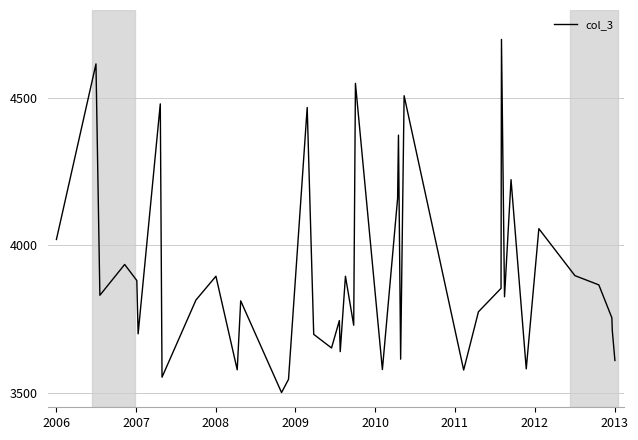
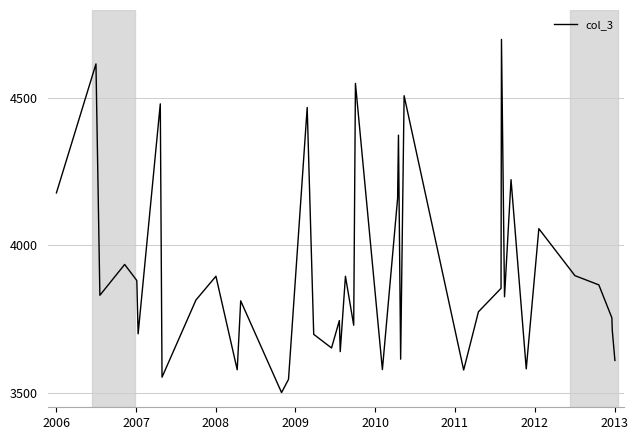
  {
-   "2006": 4020,
+   "2006": 4180,
    "2008": 3900,
    "2013": 3610
  }
